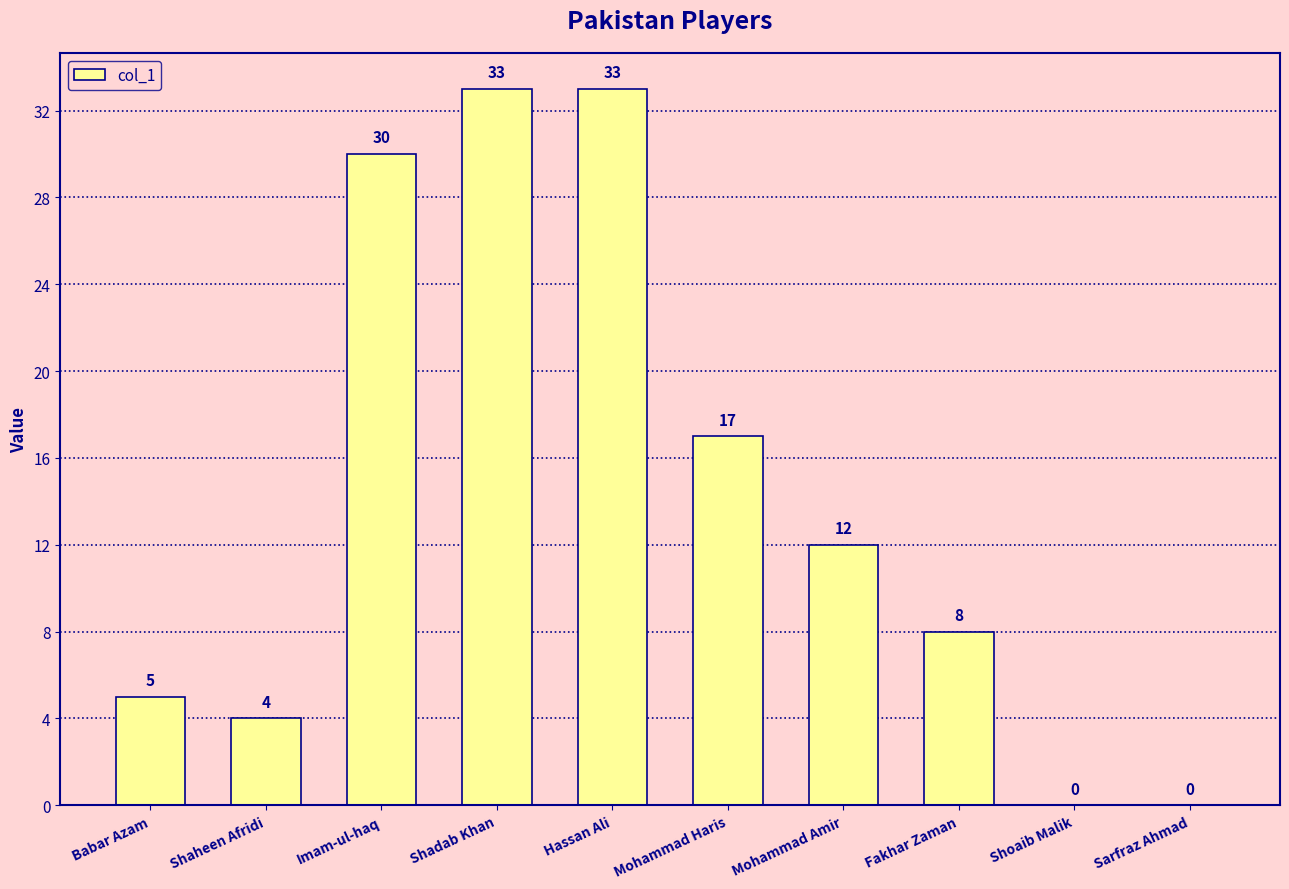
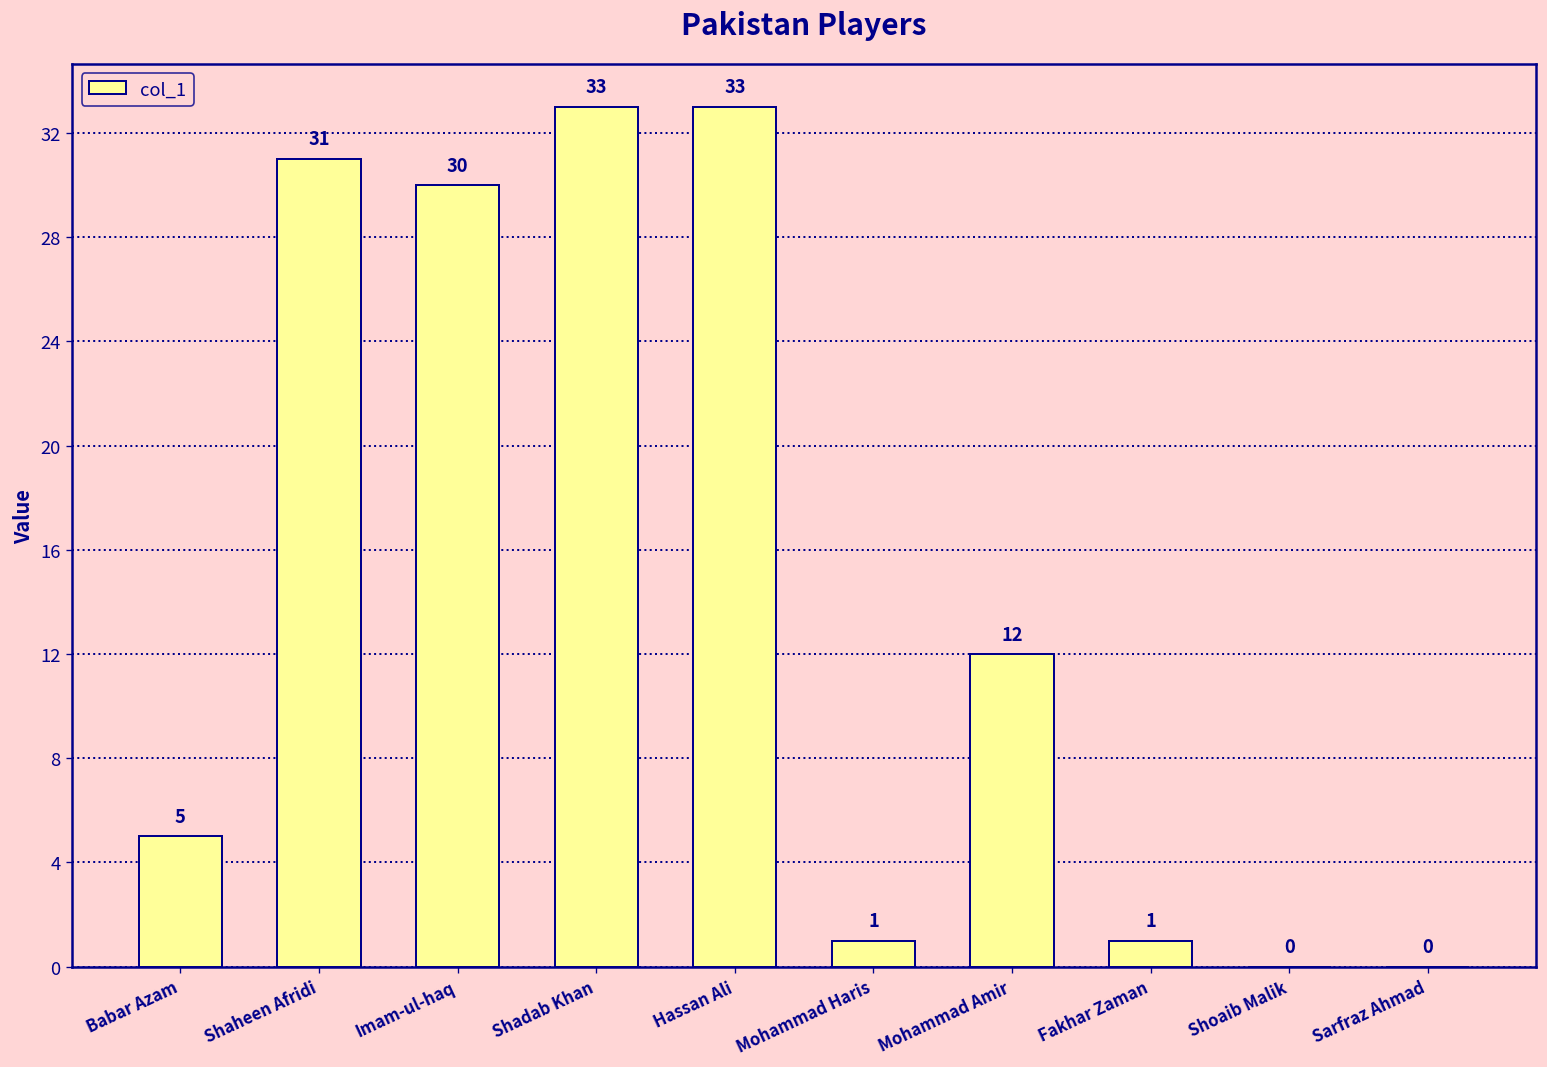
  {
    "Babar Azam": 5,
-   "Shaheen Afridi": 4,
+   "Shaheen Afridi": 31,
    "Imam-ul-haq": 30,
    "Shadab Khan": 33,
    "Hassan Ali": 33,
-   "Mohammad Haris": 17,
+   "Mohammad Haris": 1,
    "Mohammad Amir": 12,
-   "Fakhar Zaman": 8,
+   "Fakhar Zaman": 1,
    "Shoaib Malik": 0,
    "Sarfraz Ahmad": 0
  }
